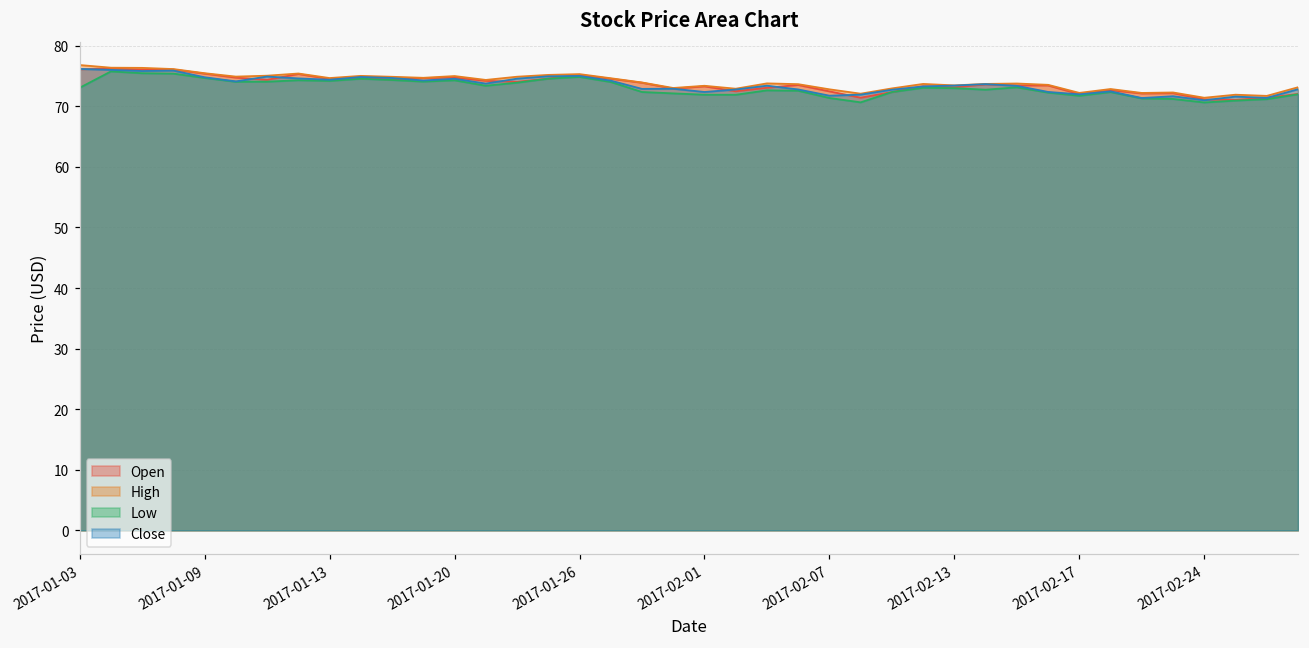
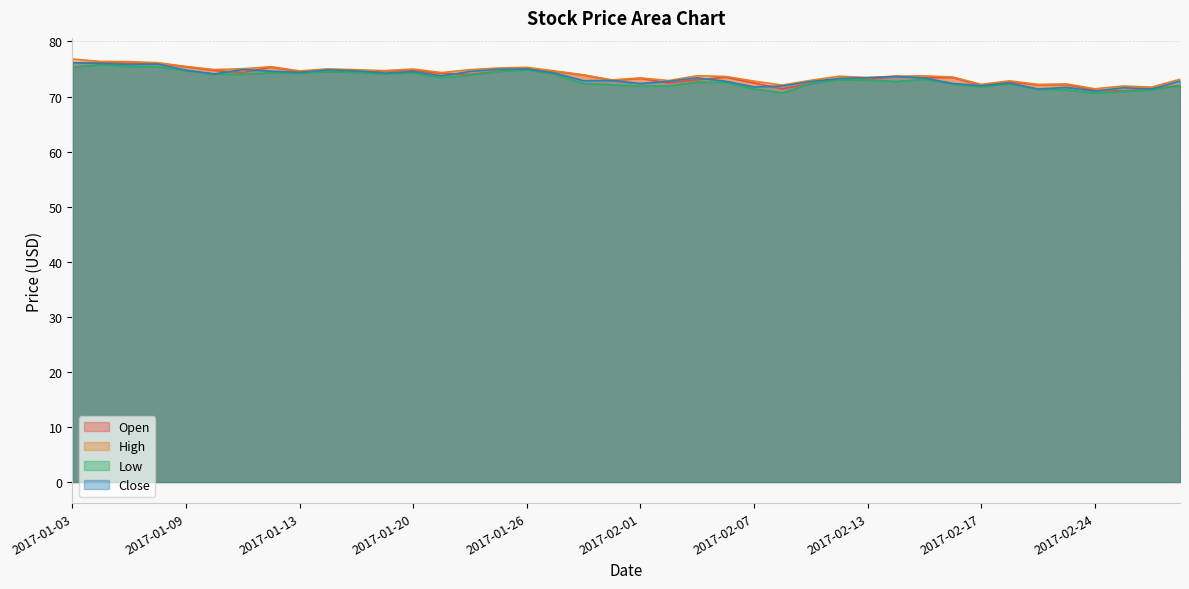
  {
    "Low": {
-     "2017-01-03": 73
+     "2017-01-03": 75
    }
  }
